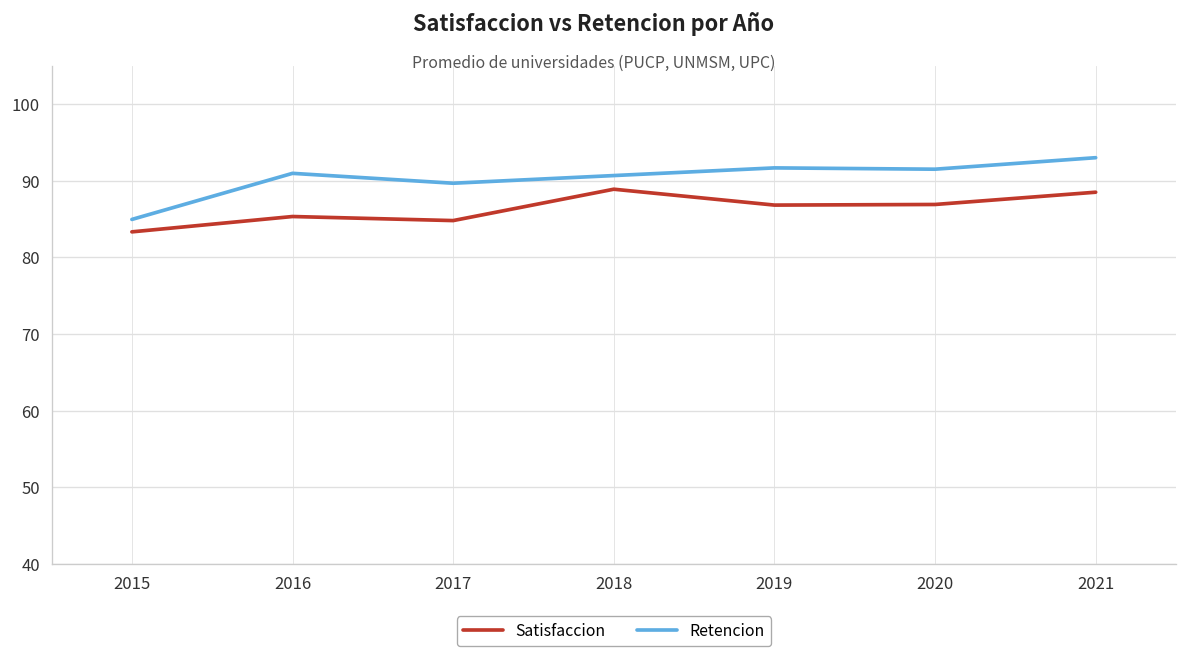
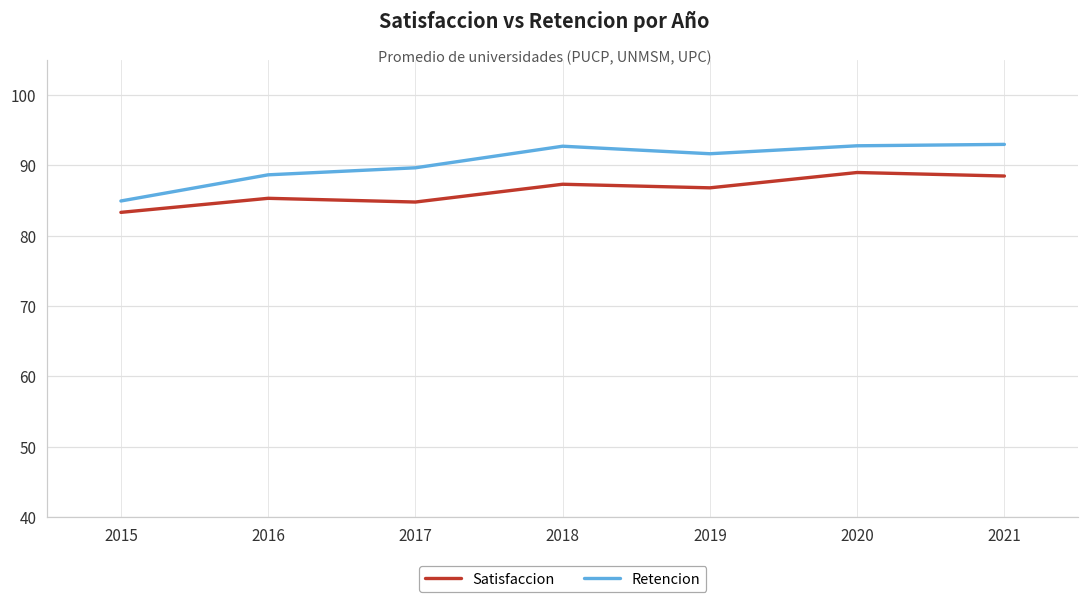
  {
    "Satisfaccion": {
      "2015": 83,
      "2016": 85,
      "2017": 85,
-     "2018": 89,
+     "2018": 87,
      "2019": 87,
-     "2020": 87,
+     "2020": 89,
      "2021": 89
    },
    "Retencion": {
      "2015": 85,
-     "2016": 91,
+     "2016": 89,
      "2017": 90,
-     "2018": 91,
+     "2018": 93,
      "2019": 92,
-     "2020": 92,
+     "2020": 93,
      "2021": 93
    }
  }
